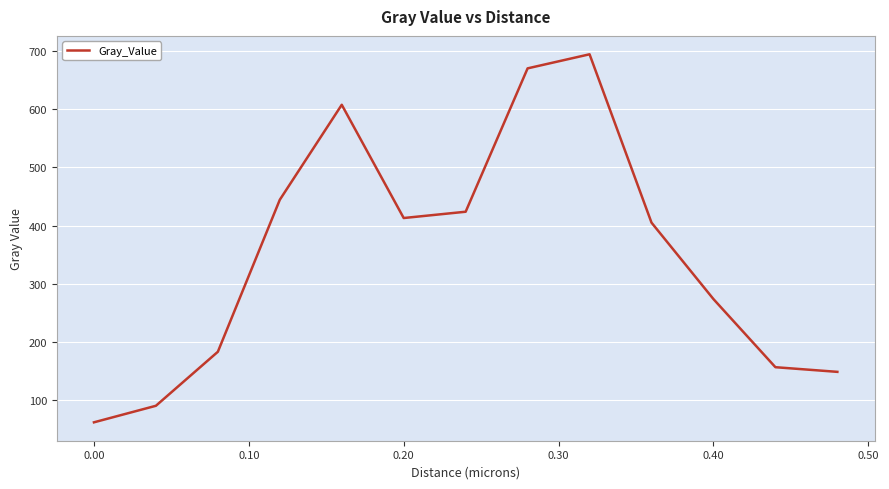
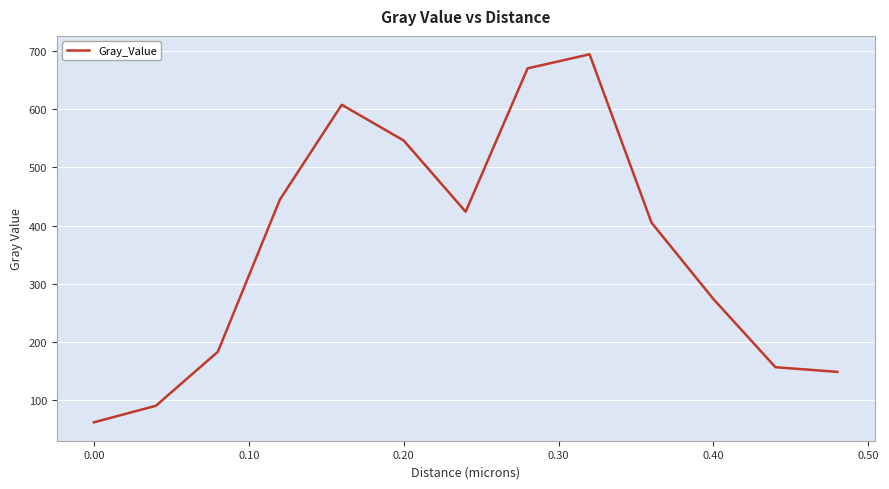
  {
    "0.00": 60,
-   "0.20": 410,
+   "0.20": 550,
    "0.40": 270
  }
